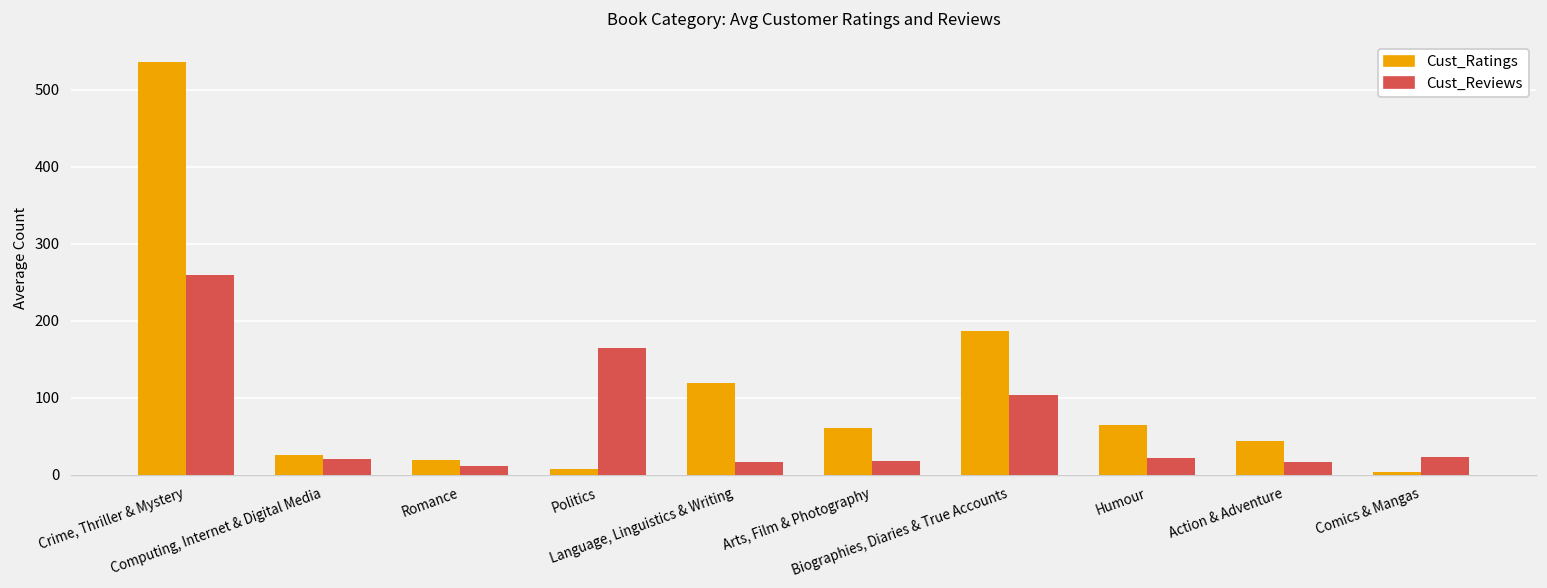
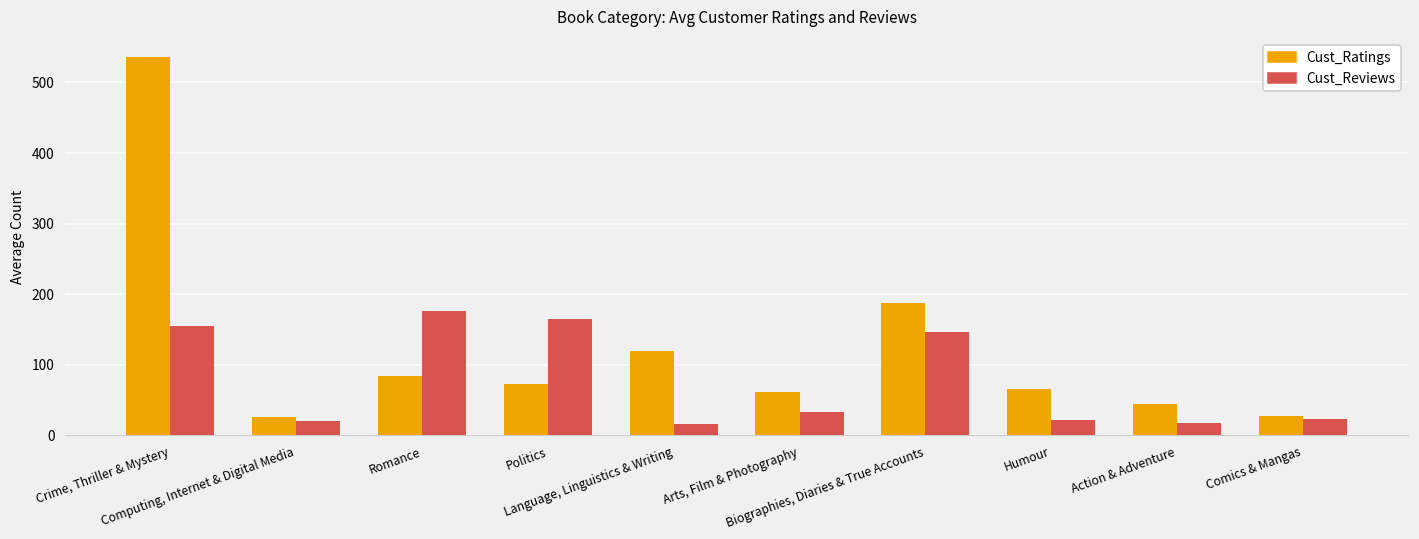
  {
    "Cust_Ratings": {
      "Crime, Thriller & Mystery": 540,
      "Computing, Internet & Digital Media": 30,
-     "Romance": 20,
-     "Politics": 10,
+     "Romance": 80,
+     "Politics": 70,
      "Language, Linguistics & Writing": 120,
      "Arts, Film & Photography": 60,
      "Biographies, Diaries & True Accounts": 190,
      "Humour": 70,
      "Action & Adventure": 40,
-     "Comics & Mangas": 0
+     "Comics & Mangas": 30
    },
    "Cust_Reviews": {
-     "Crime, Thriller & Mystery": 260,
+     "Crime, Thriller & Mystery": 150,
      "Computing, Internet & Digital Media": 20,
-     "Romance": 10,
+     "Romance": 180,
      "Politics": 160,
      "Language, Linguistics & Writing": 20,
-     "Arts, Film & Photography": 20,
-     "Biographies, Diaries & True Accounts": 100,
+     "Arts, Film & Photography": 30,
+     "Biographies, Diaries & True Accounts": 150,
      "Humour": 20,
      "Action & Adventure": 20,
      "Comics & Mangas": 20
    }
  }
